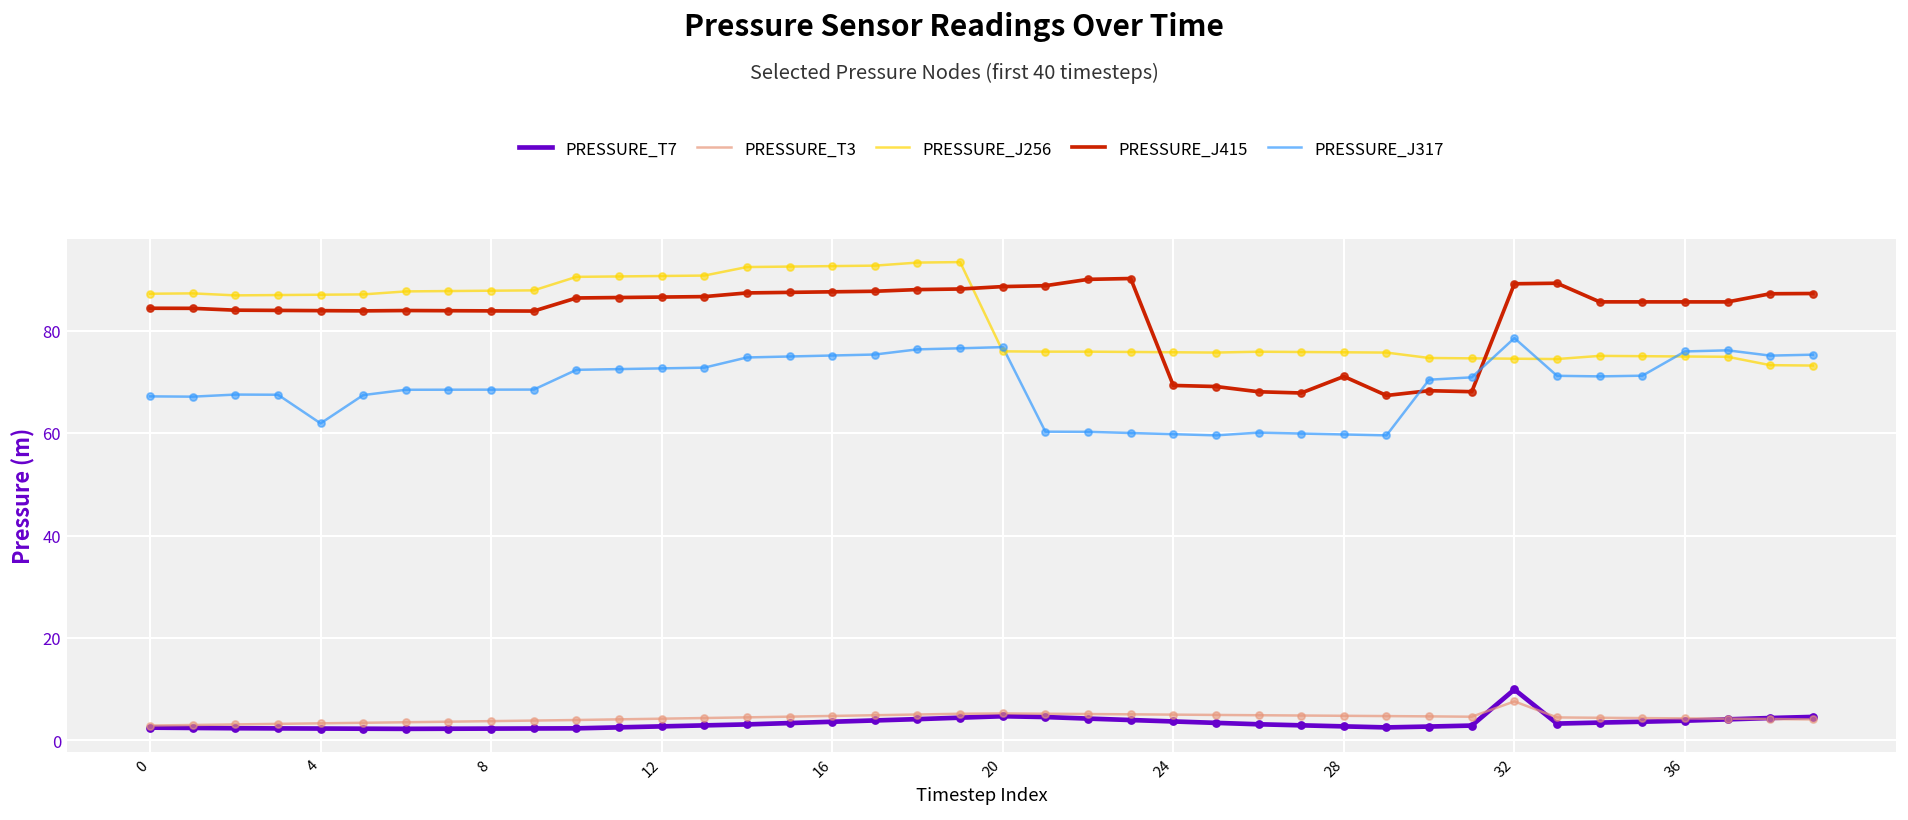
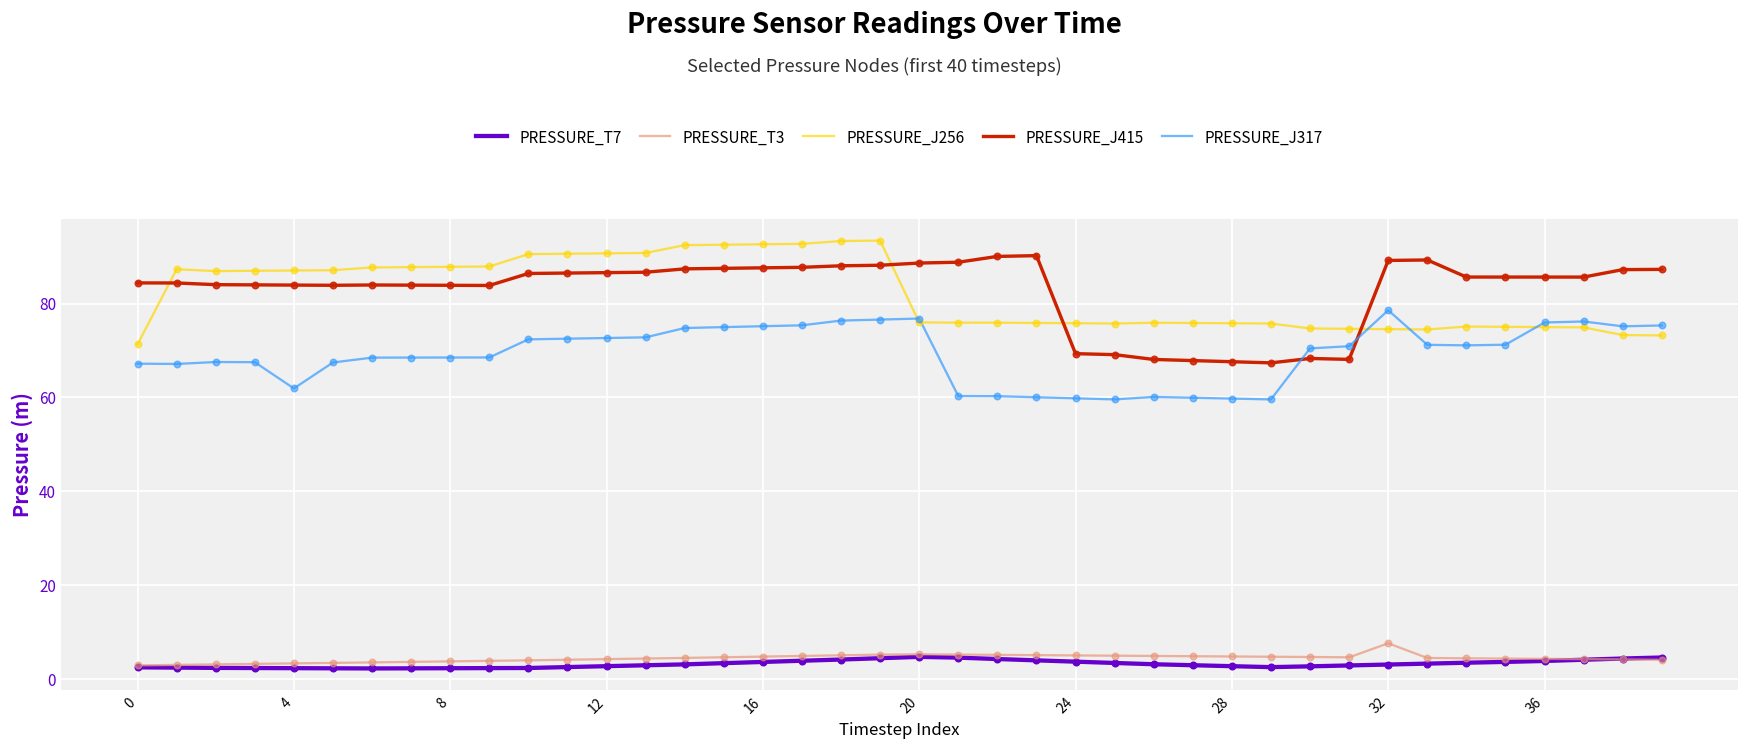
  {
    "PRESSURE_T7": {
      "4": 2,
      "8": 2,
      "12": 3,
      "16": 4,
      "24": 4,
      "28": 3,
-     "32": 10
+     "32": 3
    },
    "PRESSURE_T3": {
      "4": 3,
      "8": 4,
      "12": 4,
      "16": 5,
      "24": 5,
      "28": 5,
      "32": 8
    },
    "PRESSURE_J256": {
-     "0": 87,
+     "0": 71,
      "4": 87,
      "8": 88,
      "12": 91,
      "16": 93,
      "20": 76,
      "24": 76,
      "28": 76,
      "32": 75,
      "36": 75
    },
    "PRESSURE_J415": {
      "0": 84,
      "4": 84,
      "8": 84,
      "12": 87,
      "16": 88,
      "20": 89,
      "24": 69,
-     "28": 71,
+     "28": 68,
      "32": 89,
      "36": 86
    },
    "PRESSURE_J317": {
      "0": 67,
      "4": 62,
      "8": 69,
      "12": 73,
      "16": 75,
      "20": 77,
      "24": 60,
      "28": 60,
      "32": 79,
      "36": 76
    }
  }
